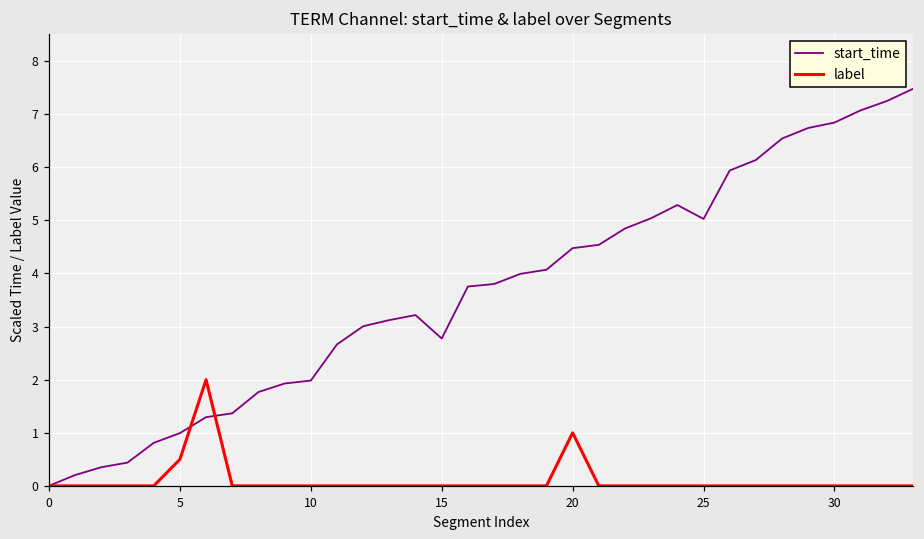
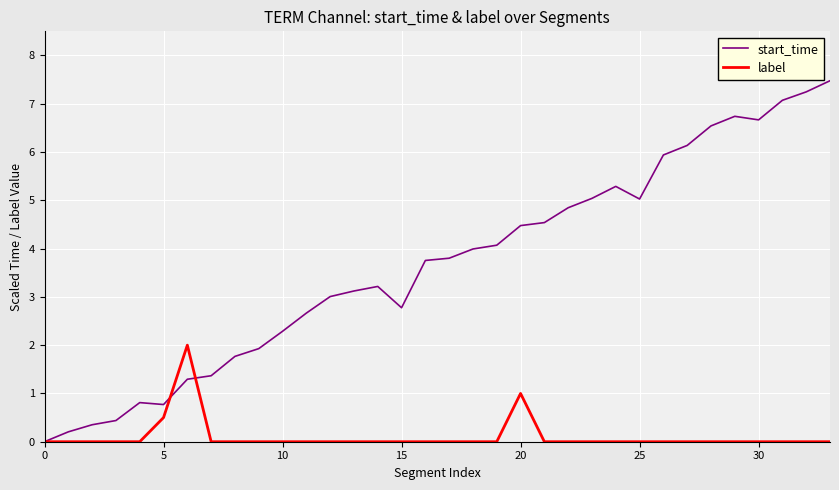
  {
    "start_time": {
-     "5": 1.0,
-     "10": 2.0,
+     "5": 0.8,
+     "10": 2.3,
      "15": 2.8,
      "20": 4.5,
      "25": 5.0,
-     "30": 6.8
+     "30": 6.7
    },
    "label": {
      "5": 0.5,
      "10": 0.0,
      "15": 0.0,
      "20": 1.0,
      "25": 0.0,
      "30": 0.0
    }
  }
